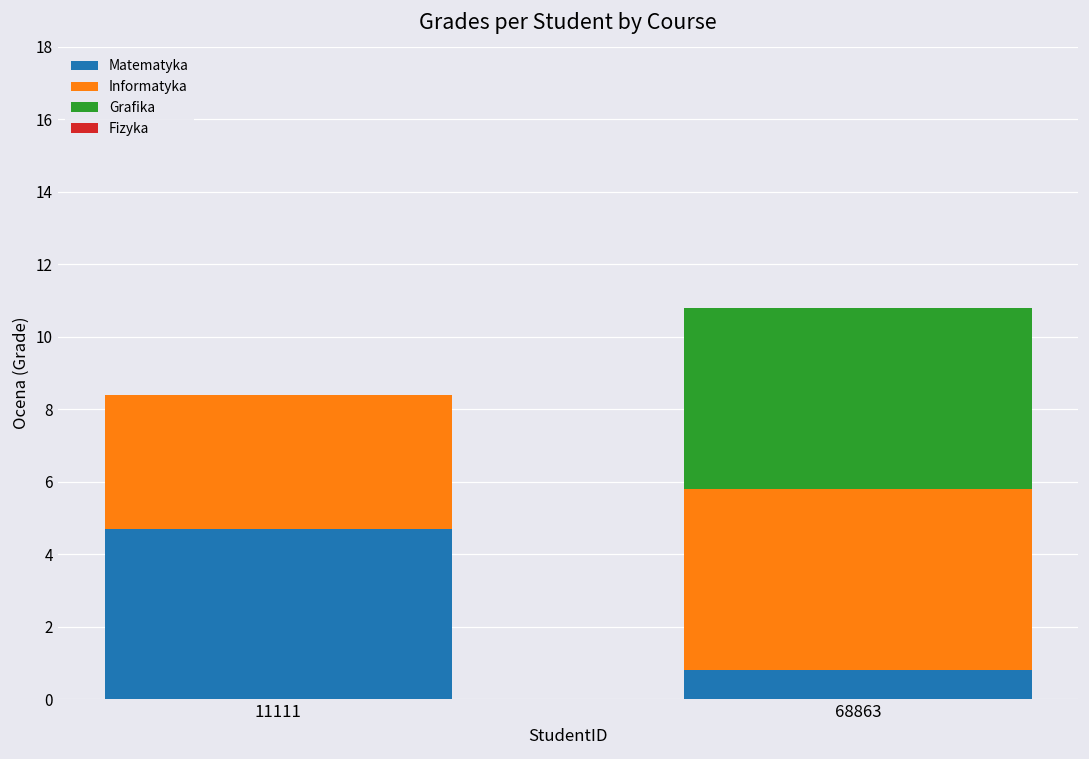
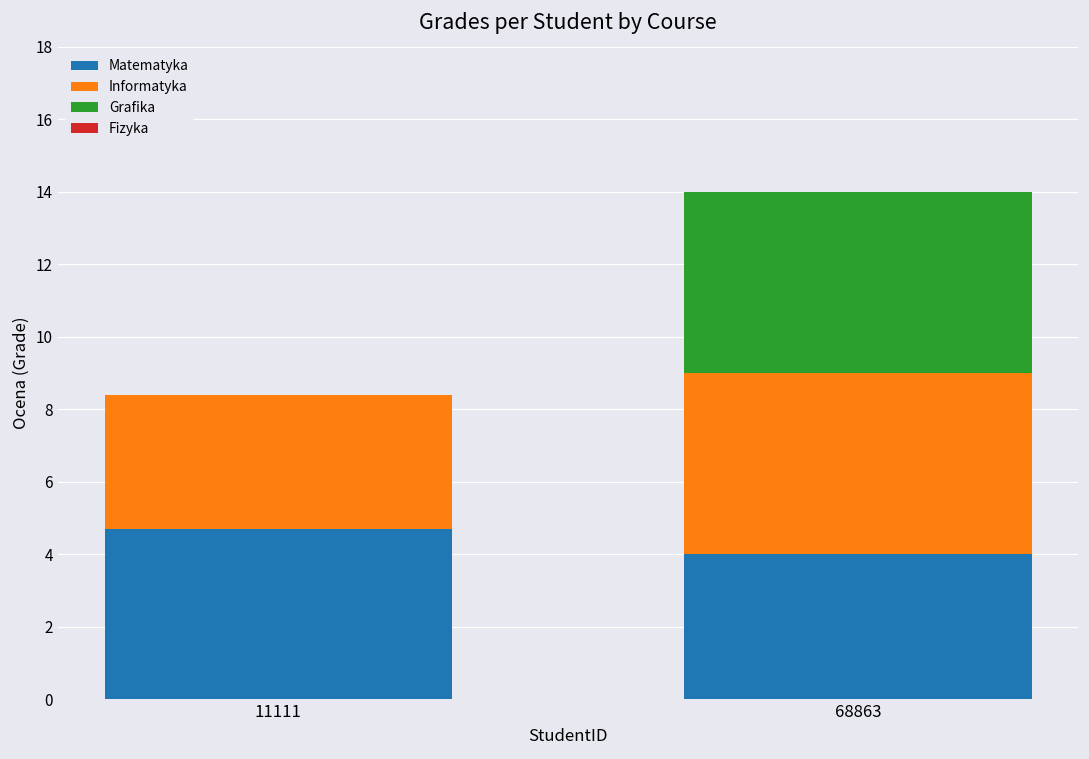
  {
    "Matematyka": {
      "11111": 4.7,
-     "68863": 0.8
+     "68863": 4.0
    },
    "Informatyka": {
      "11111": 3.7,
      "68863": 5.0
    },
    "Fizyka": {
      "11111": 0.0
    }
  }
